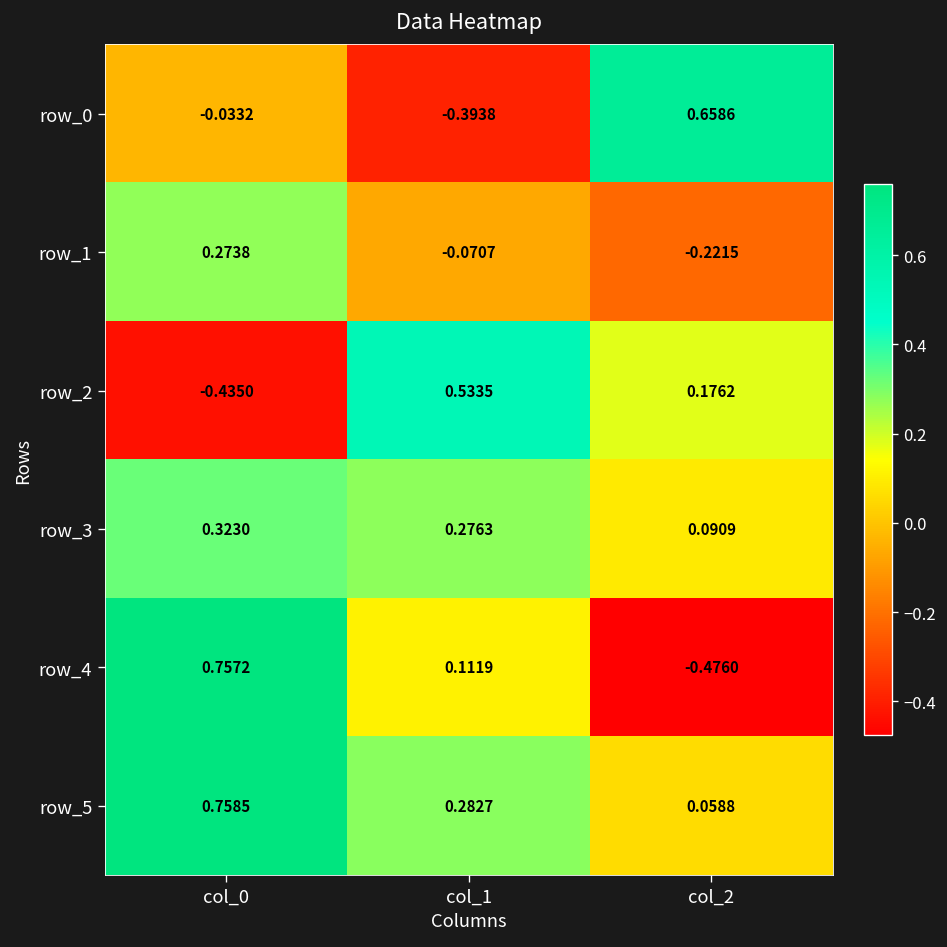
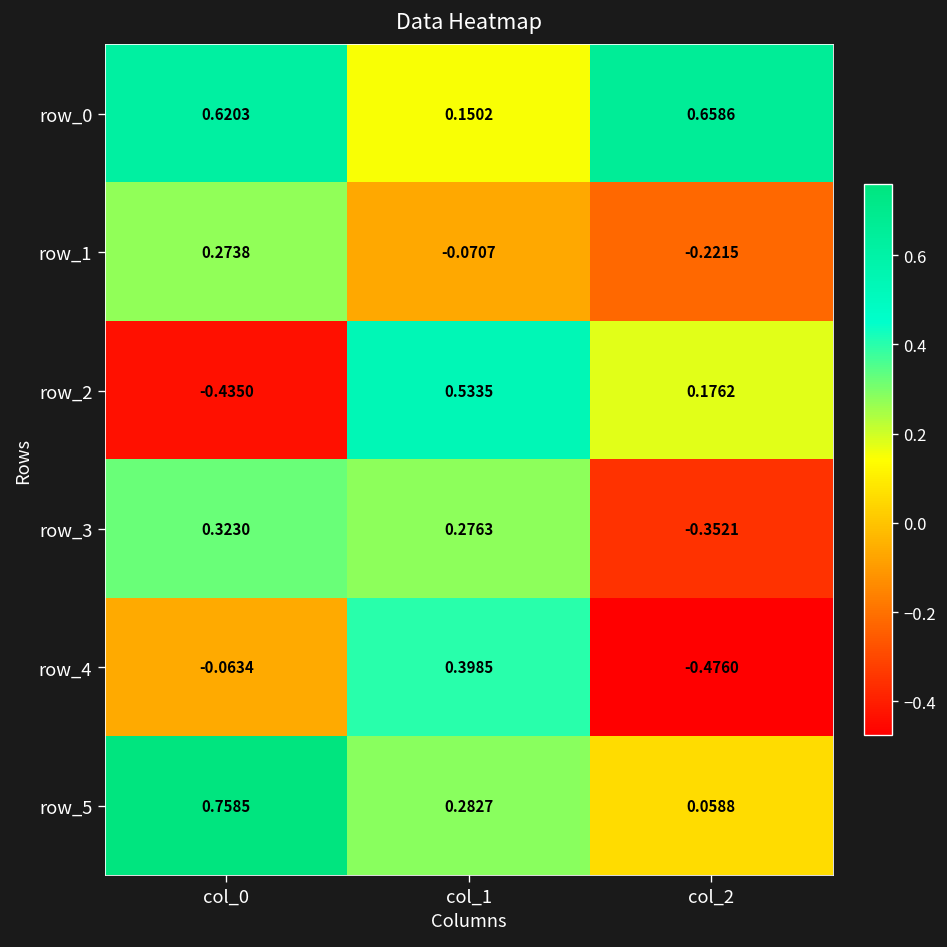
  {
    "row_0": {
-     "col_0": -0.0332,
-     "col_1": -0.3938,
+     "col_0": 0.6203,
+     "col_1": 0.1502,
      "col_2": 0.6586
    },
    "row_1": {
      "col_0": 0.2738,
      "col_1": -0.0707,
      "col_2": -0.2215
    },
    "row_2": {
      "col_0": -0.4350,
      "col_1": 0.5335,
      "col_2": 0.1762
    },
    "row_3": {
      "col_0": 0.3230,
      "col_1": 0.2763,
-     "col_2": 0.0909
+     "col_2": -0.3521
    },
    "row_4": {
-     "col_0": 0.7572,
-     "col_1": 0.1119,
+     "col_0": -0.0634,
+     "col_1": 0.3985,
      "col_2": -0.4760
    },
    "row_5": {
      "col_0": 0.7585,
      "col_1": 0.2827,
      "col_2": 0.0588
    }
  }
